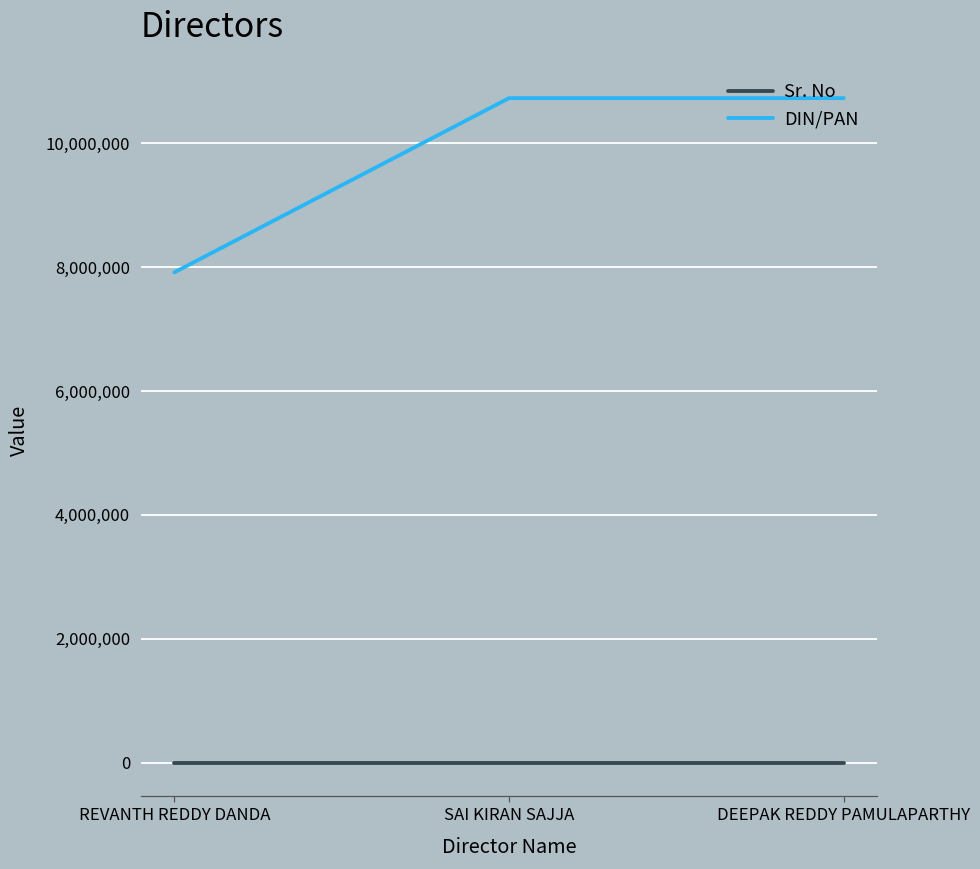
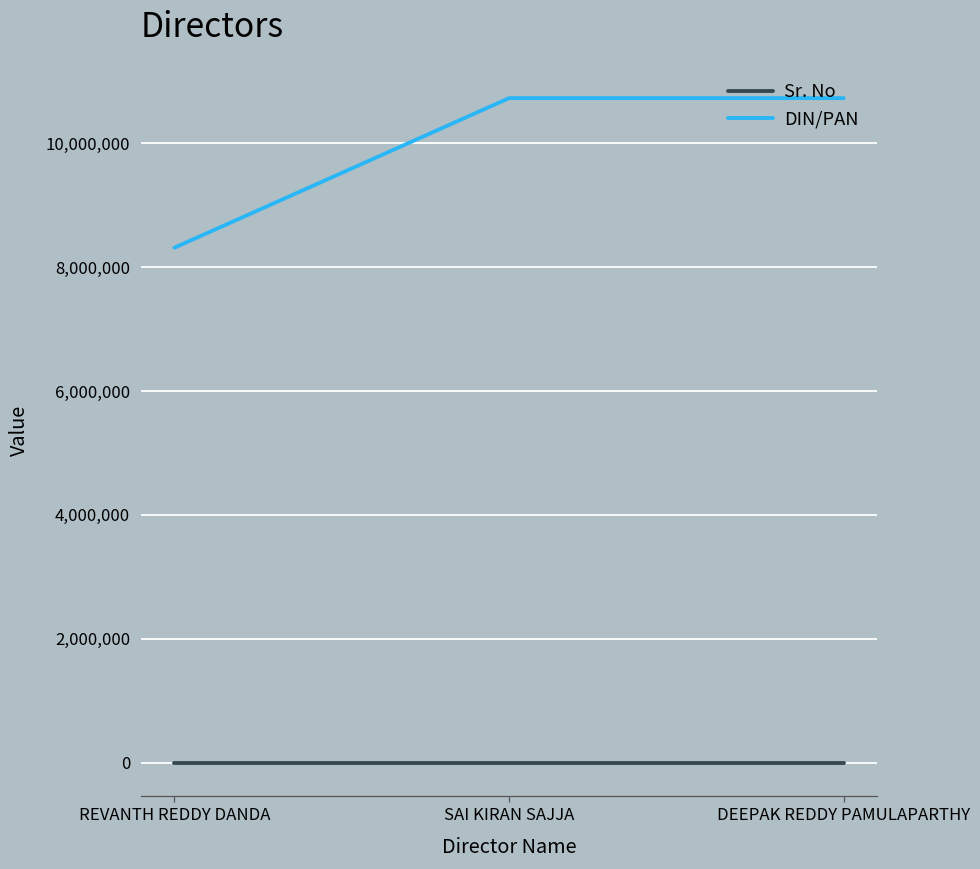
  {
    "Sr. No": {
      "REVANTH REDDY DANDA": "0",
      "SAI KIRAN SAJJA": "0",
      "DEEPAK REDDY PAMULAPARTHY": "0"
    },
    "DIN/PAN": {
-     "REVANTH REDDY DANDA": "7,900,000",
+     "REVANTH REDDY DANDA": "8,300,000",
      "SAI KIRAN SAJJA": "10,700,000",
      "DEEPAK REDDY PAMULAPARTHY": "10,700,000"
    }
  }
